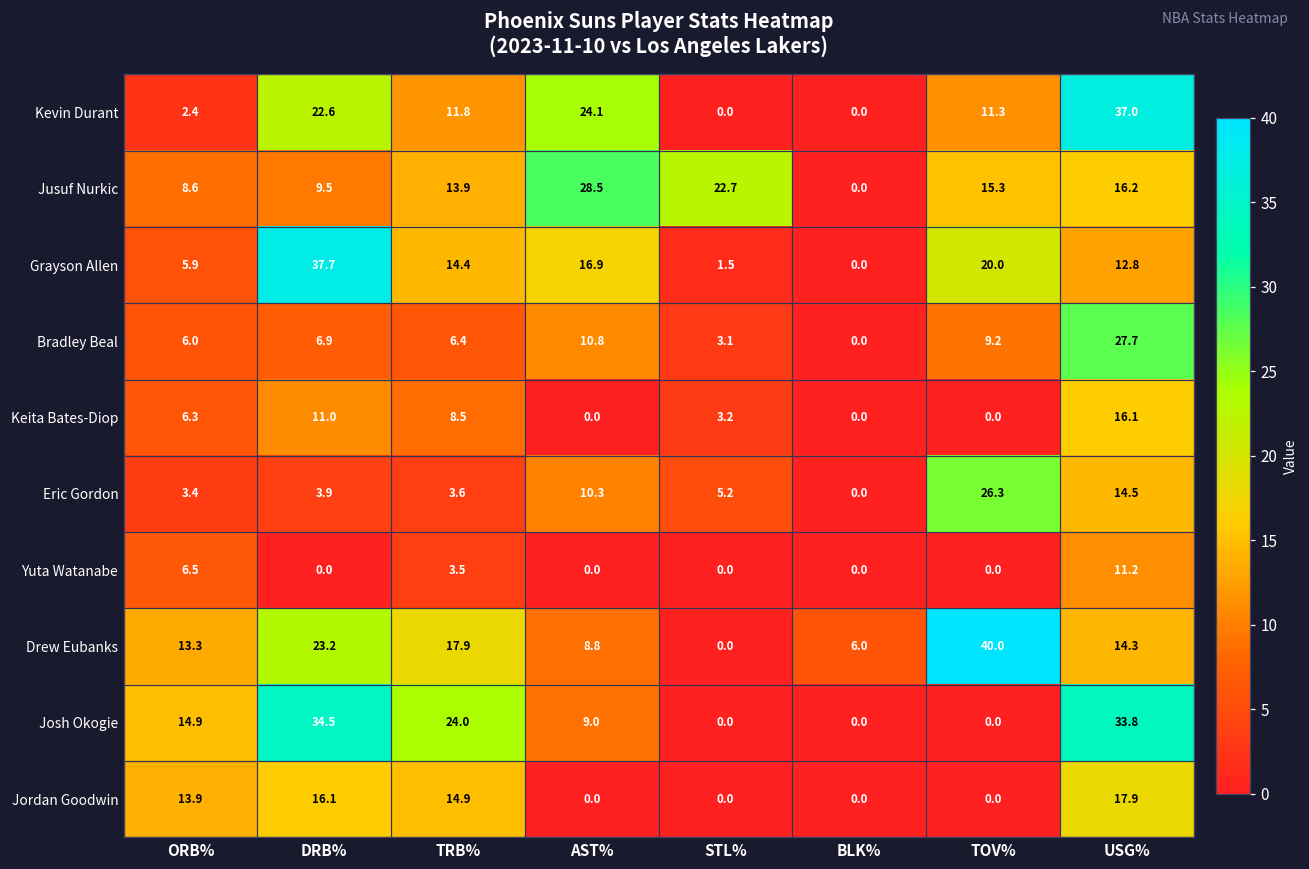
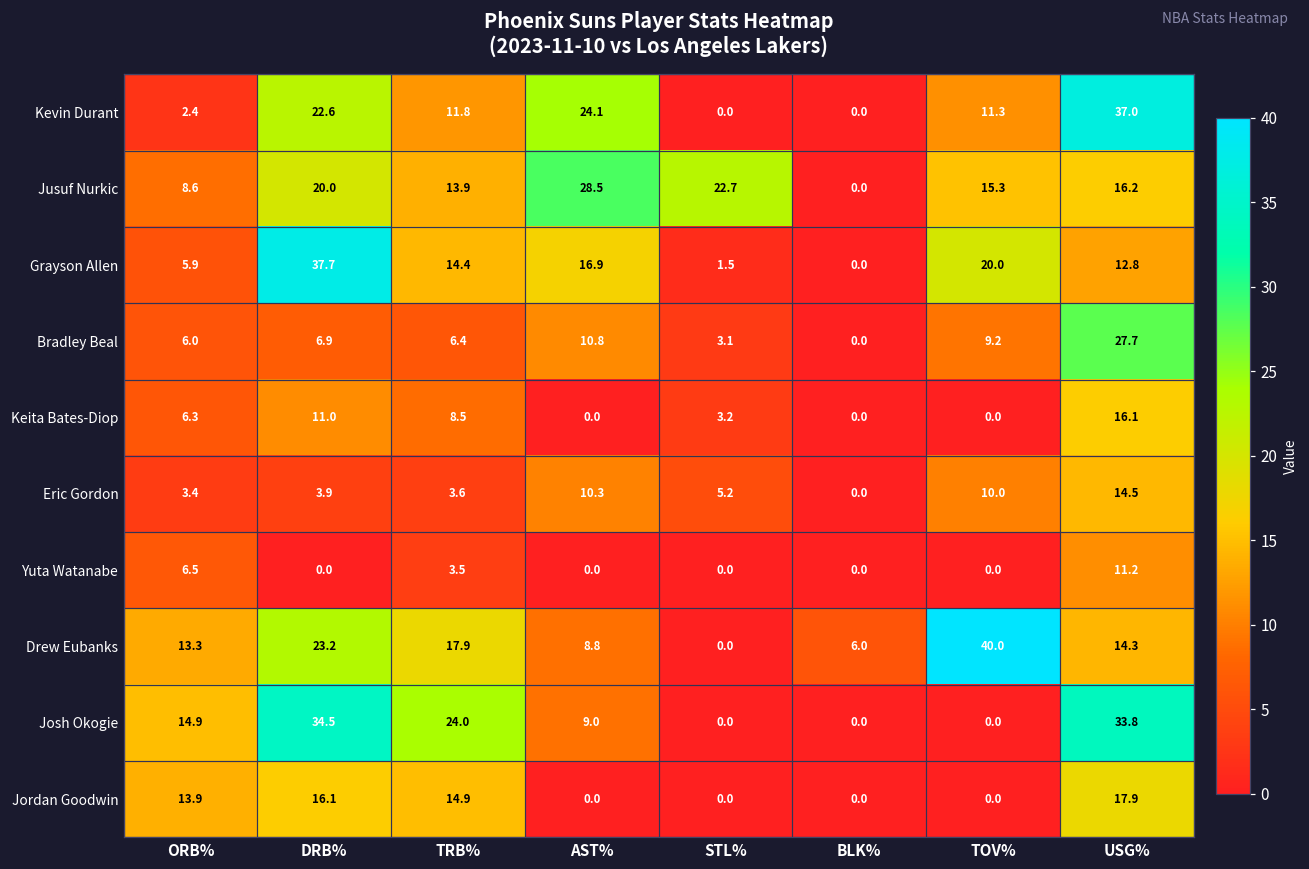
  {
    "Kevin Durant": {
      "ORB%": 2.4,
      "DRB%": 22.6,
      "TRB%": 11.8,
      "AST%": 24.1,
      "STL%": 0.0,
      "BLK%": 0.0,
      "TOV%": 11.3,
      "USG%": 37.0
    },
    "Jusuf Nurkic": {
      "ORB%": 8.6,
-     "DRB%": 9.5,
+     "DRB%": 20.0,
      "TRB%": 13.9,
      "AST%": 28.5,
      "STL%": 22.7,
      "BLK%": 0.0,
      "TOV%": 15.3,
      "USG%": 16.2
    },
    "Grayson Allen": {
      "ORB%": 5.9,
      "DRB%": 37.7,
      "TRB%": 14.4,
      "AST%": 16.9,
      "STL%": 1.5,
      "BLK%": 0.0,
      "TOV%": 20.0,
      "USG%": 12.8
    },
    "Bradley Beal": {
      "ORB%": 6.0,
      "DRB%": 6.9,
      "TRB%": 6.4,
      "AST%": 10.8,
      "STL%": 3.1,
      "BLK%": 0.0,
      "TOV%": 9.2,
      "USG%": 27.7
    },
    "Keita Bates-Diop": {
      "ORB%": 6.3,
      "DRB%": 11.0,
      "TRB%": 8.5,
      "AST%": 0.0,
      "STL%": 3.2,
      "BLK%": 0.0,
      "TOV%": 0.0,
      "USG%": 16.1
    },
    "Eric Gordon": {
      "ORB%": 3.4,
      "DRB%": 3.9,
      "TRB%": 3.6,
      "AST%": 10.3,
      "STL%": 5.2,
      "BLK%": 0.0,
-     "TOV%": 26.3,
+     "TOV%": 10.0,
      "USG%": 14.5
    },
    "Yuta Watanabe": {
      "ORB%": 6.5,
      "DRB%": 0.0,
      "TRB%": 3.5,
      "AST%": 0.0,
      "STL%": 0.0,
      "BLK%": 0.0,
      "TOV%": 0.0,
      "USG%": 11.2
    },
    "Drew Eubanks": {
      "ORB%": 13.3,
      "DRB%": 23.2,
      "TRB%": 17.9,
      "AST%": 8.8,
      "STL%": 0.0,
      "BLK%": 6.0,
      "TOV%": 40.0,
      "USG%": 14.3
    },
    "Josh Okogie": {
      "ORB%": 14.9,
      "DRB%": 34.5,
      "TRB%": 24.0,
      "AST%": 9.0,
      "STL%": 0.0,
      "BLK%": 0.0,
      "TOV%": 0.0,
      "USG%": 33.8
    },
    "Jordan Goodwin": {
      "ORB%": 13.9,
      "DRB%": 16.1,
      "TRB%": 14.9,
      "AST%": 0.0,
      "STL%": 0.0,
      "BLK%": 0.0,
      "TOV%": 0.0,
      "USG%": 17.9
    }
  }
